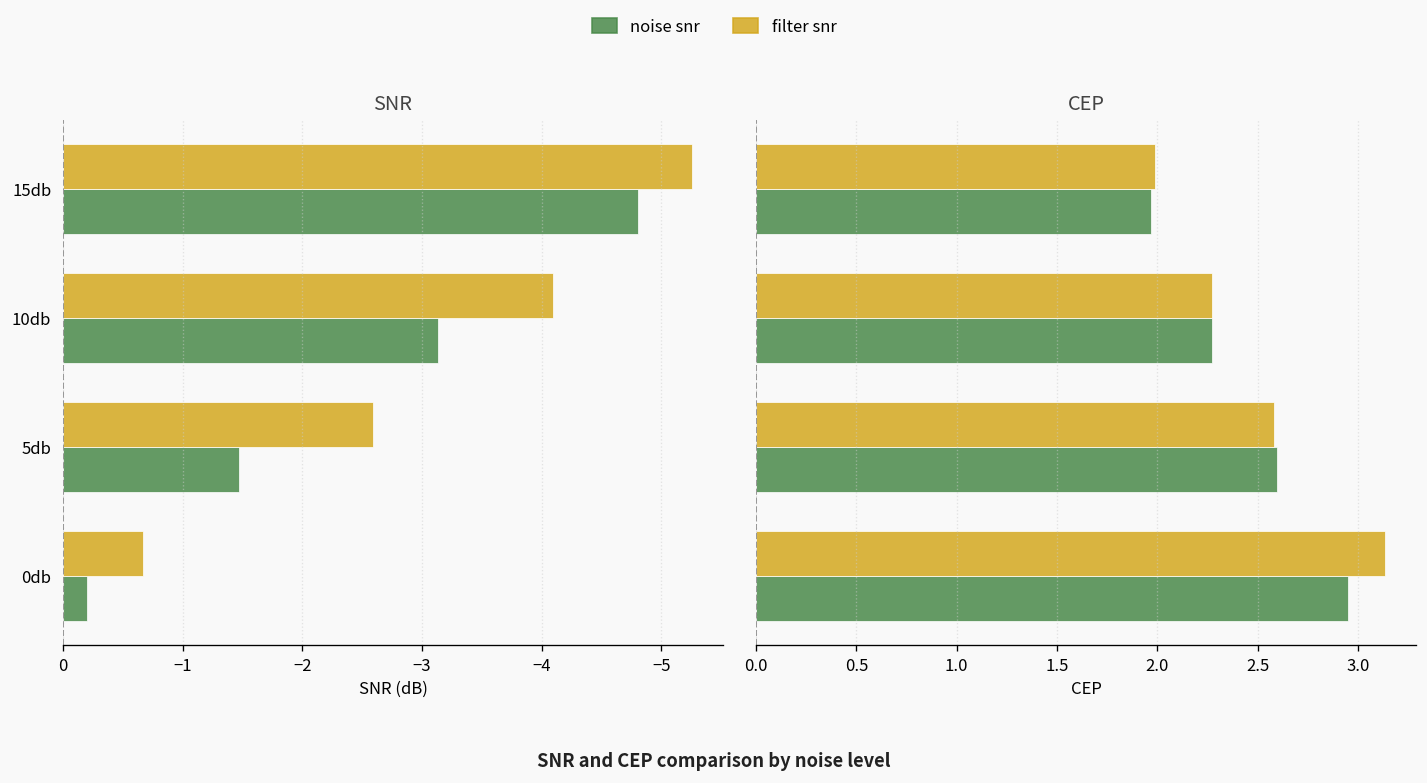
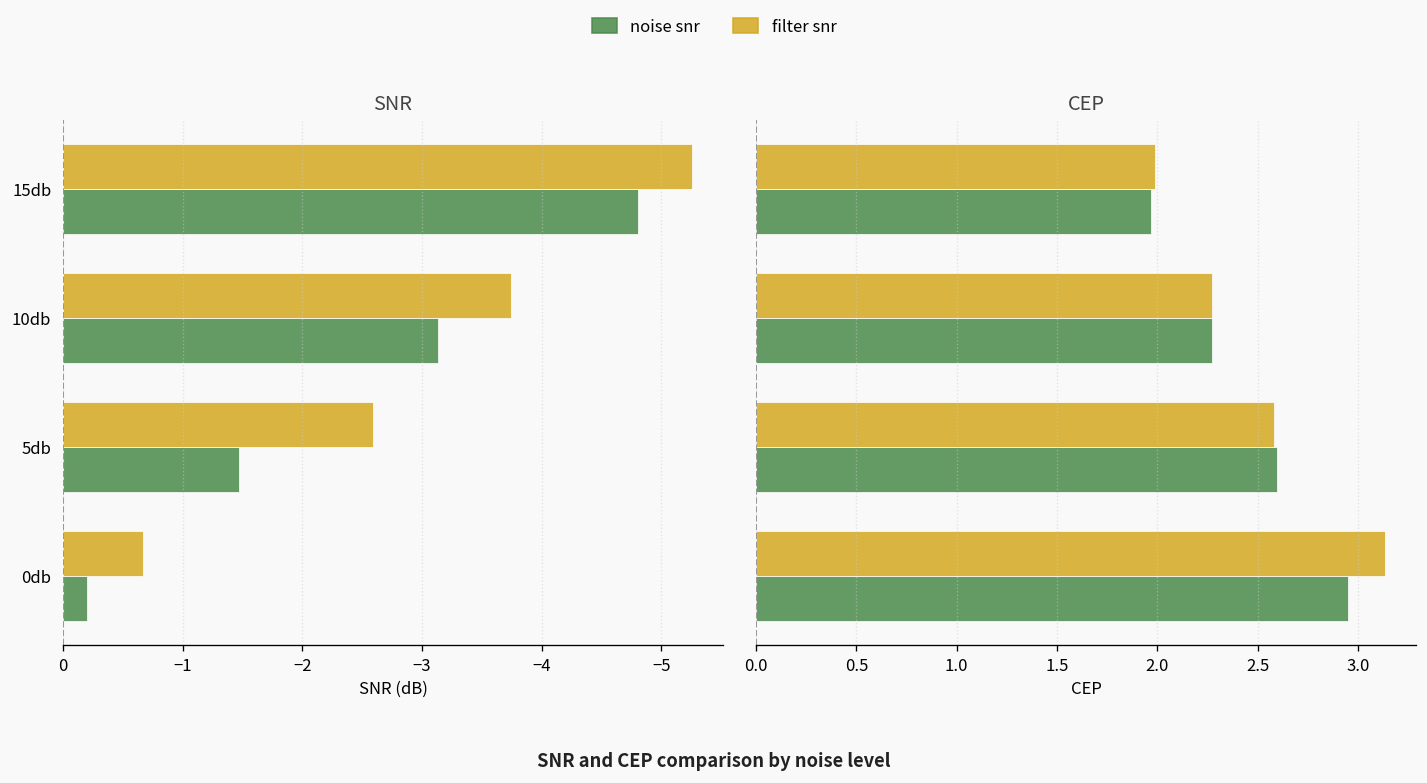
  {
    "SNR": {
      "noise snr": {
        "15db": -4.8,
        "10db": -3.1,
        "5db": -1.5,
        "0db": -0.2
      },
      "filter snr": {
        "15db": -5.3,
-       "10db": -4.1,
+       "10db": -3.7,
        "5db": -2.6,
        "0db": -0.7
      }
    }
  }
